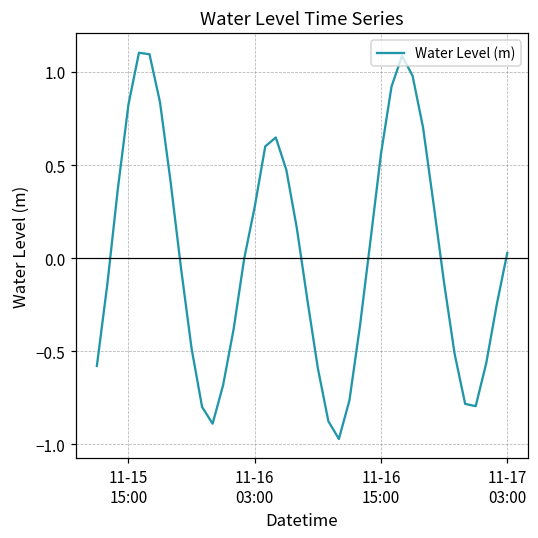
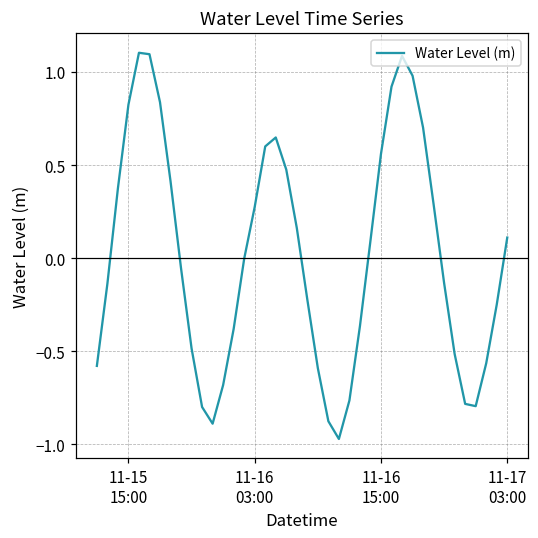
  {
    "11-15 15:00": 0.82,
    "11-16 03:00": 0.28,
    "11-16 15:00": 0.56,
-   "11-17 03:00": 0.03
+   "11-17 03:00": 0.11
  }
